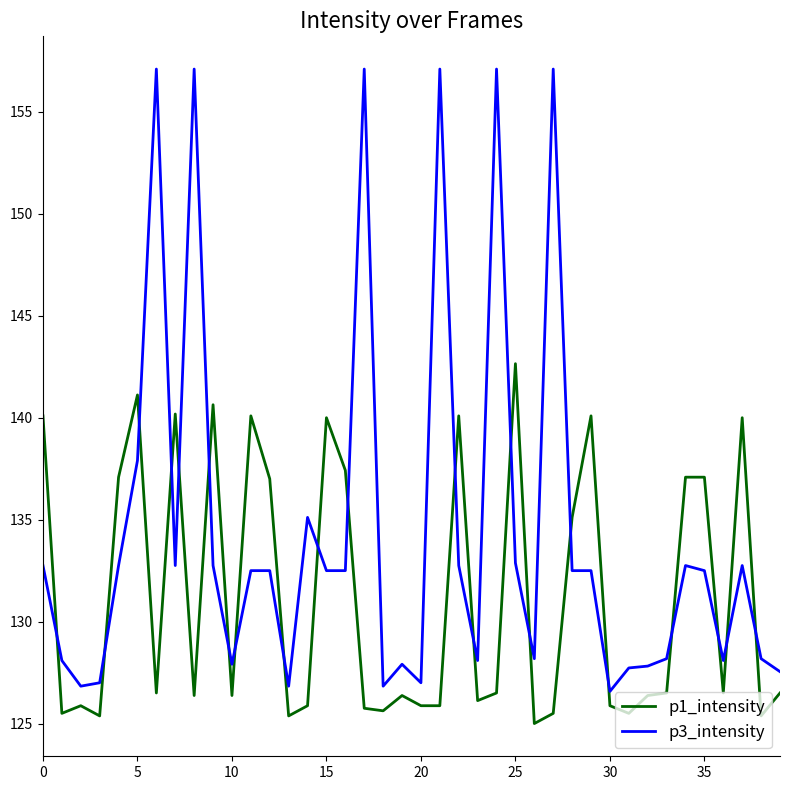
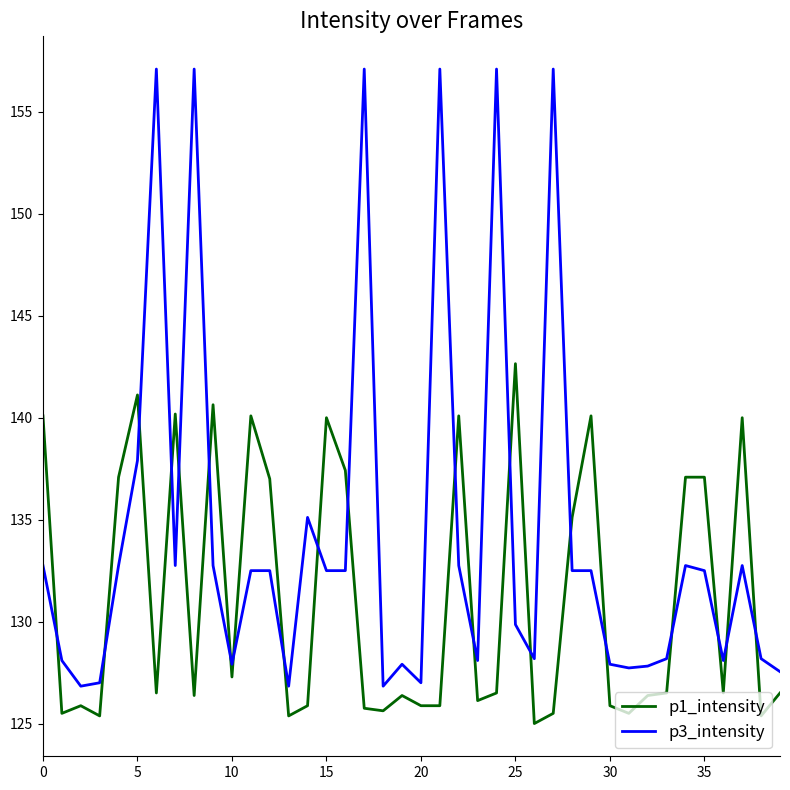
  {
    "p1_intensity": {
      "0": 140.1,
      "5": 141.1,
-     "10": 126.4,
+     "10": 127.3,
      "15": 140.0,
      "20": 125.9,
      "25": 142.6,
      "30": 125.9,
      "35": 137.1
    },
    "p3_intensity": {
      "0": 132.8,
      "5": 137.9,
      "10": 127.9,
      "15": 132.5,
      "20": 127.0,
-     "25": 132.9,
-     "30": 126.6,
+     "25": 129.9,
+     "30": 127.9,
      "35": 132.5
    }
  }
